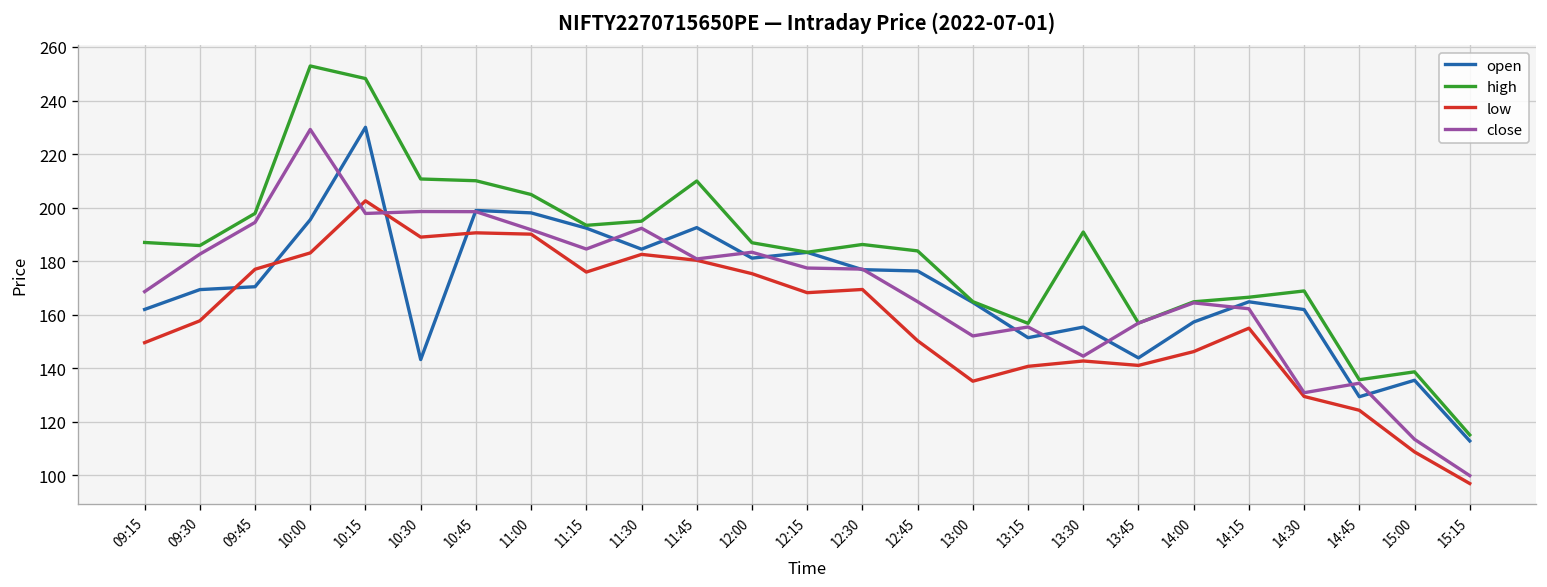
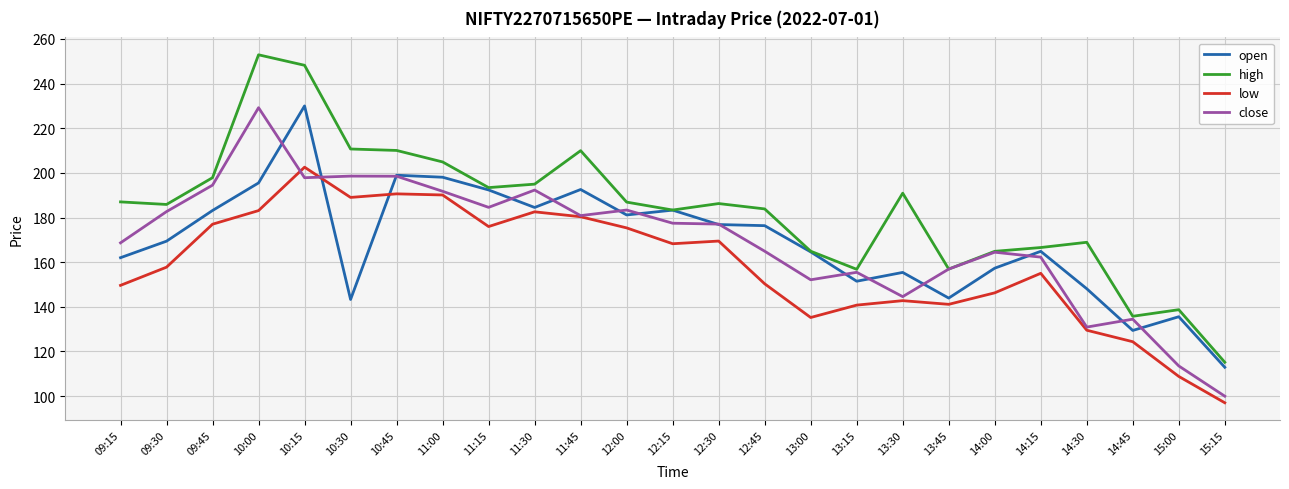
  {
    "open": {
      "09:15": 162,
      "09:30": 169,
-     "09:45": 170,
+     "09:45": 183,
      "10:00": 196,
      "10:15": 230,
      "10:30": 143,
      "11:00": 198,
      "11:30": 185,
      "11:45": 193,
      "12:00": 181,
      "12:45": 176,
      "13:15": 151,
      "13:30": 155,
      "13:45": 144,
      "14:00": 157,
      "14:15": 165,
-     "14:30": 162,
+     "14:30": 148,
      "14:45": 129,
      "15:00": 136,
      "15:15": 113
    },
    "high": {
      "09:15": 187,
      "09:30": 186,
      "09:45": 198,
      "10:00": 253,
      "10:15": 248,
      "10:30": 211,
      "10:45": 210,
      "11:00": 205,
      "11:30": 195,
      "11:45": 210,
      "12:00": 187,
      "12:30": 186,
      "12:45": 184,
      "13:15": 157,
      "13:30": 191,
      "14:15": 167,
      "14:30": 169,
      "14:45": 136,
      "15:00": 139,
      "15:15": 115
    },
    "low": {
      "09:15": 150,
      "09:30": 158,
      "09:45": 177,
      "10:00": 183,
      "10:15": 203,
      "10:30": 189,
      "10:45": 191,
      "11:00": 190,
      "11:15": 176,
      "11:30": 183,
      "12:00": 175,
      "12:15": 168,
      "12:30": 169,
      "12:45": 150,
      "13:00": 135,
      "13:15": 141,
      "13:30": 143,
      "13:45": 141,
      "14:00": 146,
      "14:15": 155,
      "14:30": 130,
      "14:45": 124,
      "15:00": 109,
      "15:15": 97
    },
    "close": {
      "09:15": 169,
      "09:30": 183,
      "09:45": 195,
      "10:00": 229,
      "10:15": 198,
      "10:30": 199,
      "11:00": 192,
      "11:15": 185,
      "11:30": 192,
      "12:00": 183,
      "12:15": 177,
      "12:45": 165,
      "13:00": 152,
      "13:15": 155,
      "13:30": 145,
      "14:15": 162,
      "14:30": 131,
      "14:45": 134,
      "15:00": 114,
      "15:15": 100
    }
  }
